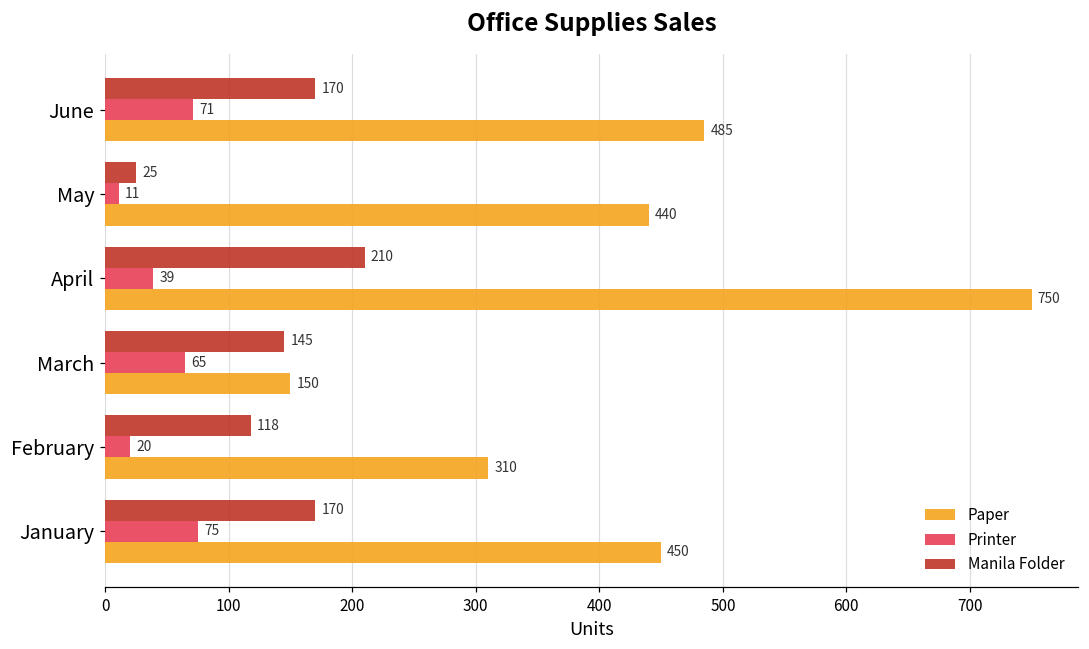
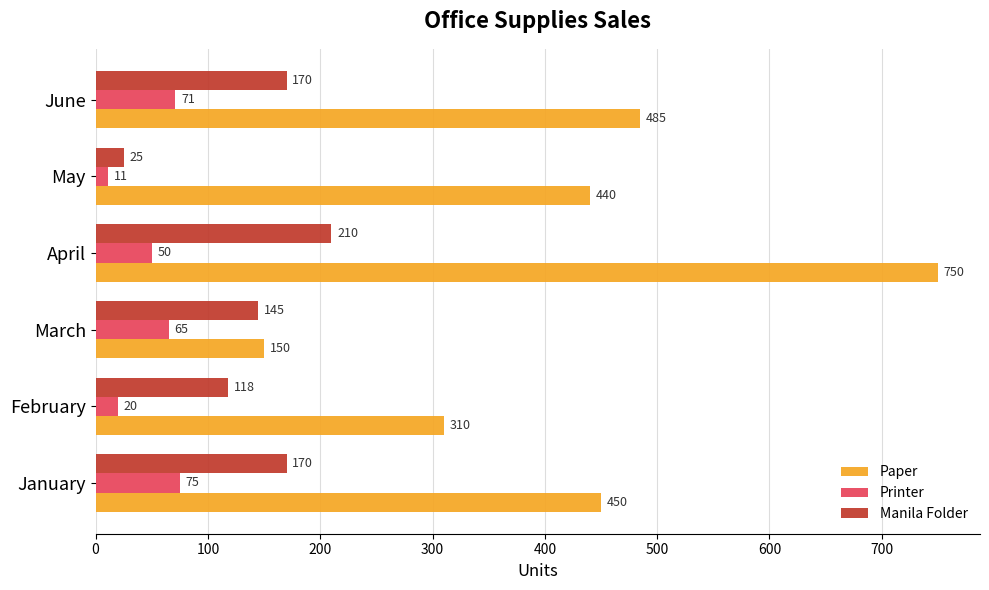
  {
    "Paper": {
      "June": 485,
      "May": 440,
      "April": 750,
      "March": 150,
      "February": 310,
      "January": 450
    },
    "Printer": {
      "June": 71,
      "May": 11,
-     "April": 39,
+     "April": 50,
      "March": 65,
      "February": 20,
      "January": 75
    },
    "Manila Folder": {
      "June": 170,
      "May": 25,
      "April": 210,
      "March": 145,
      "February": 118,
      "January": 170
    }
  }
